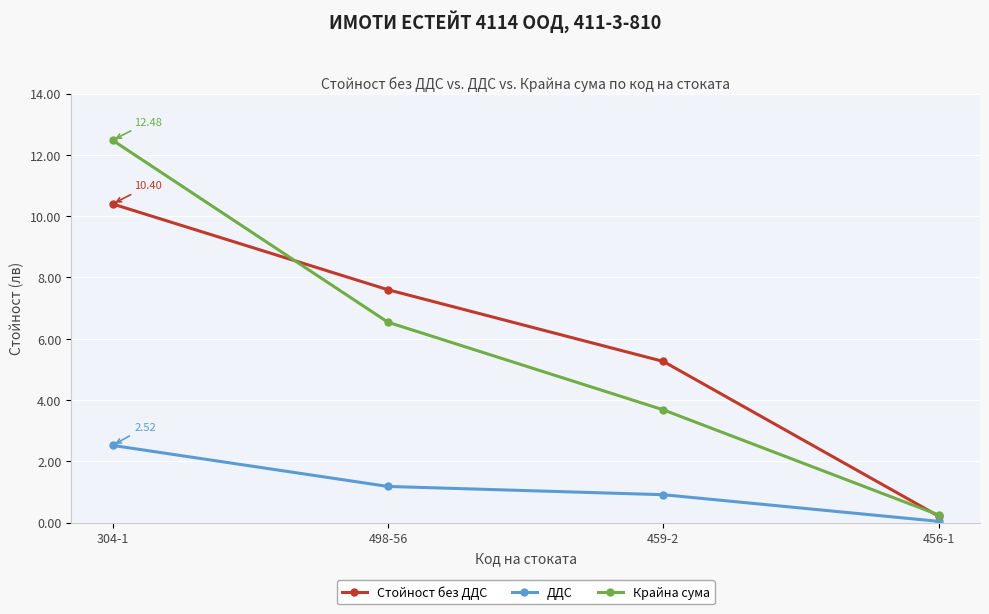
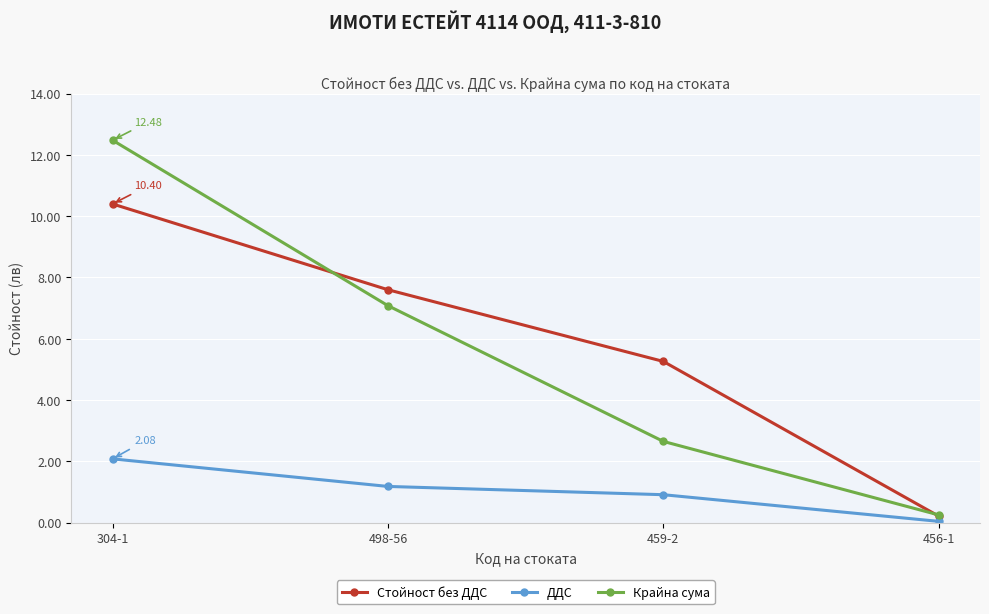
  {
    "Стойност без ДДС": {
      "304-1": 10.40
    },
    "ДДС": {
-     "304-1": 2.52
+     "304-1": 2.08
    },
    "Крайна сума": {
-     "498-56": 6.5,
-     "459-2": 3.7
+     "498-56": 7.1,
+     "459-2": 2.7
    }
  }
